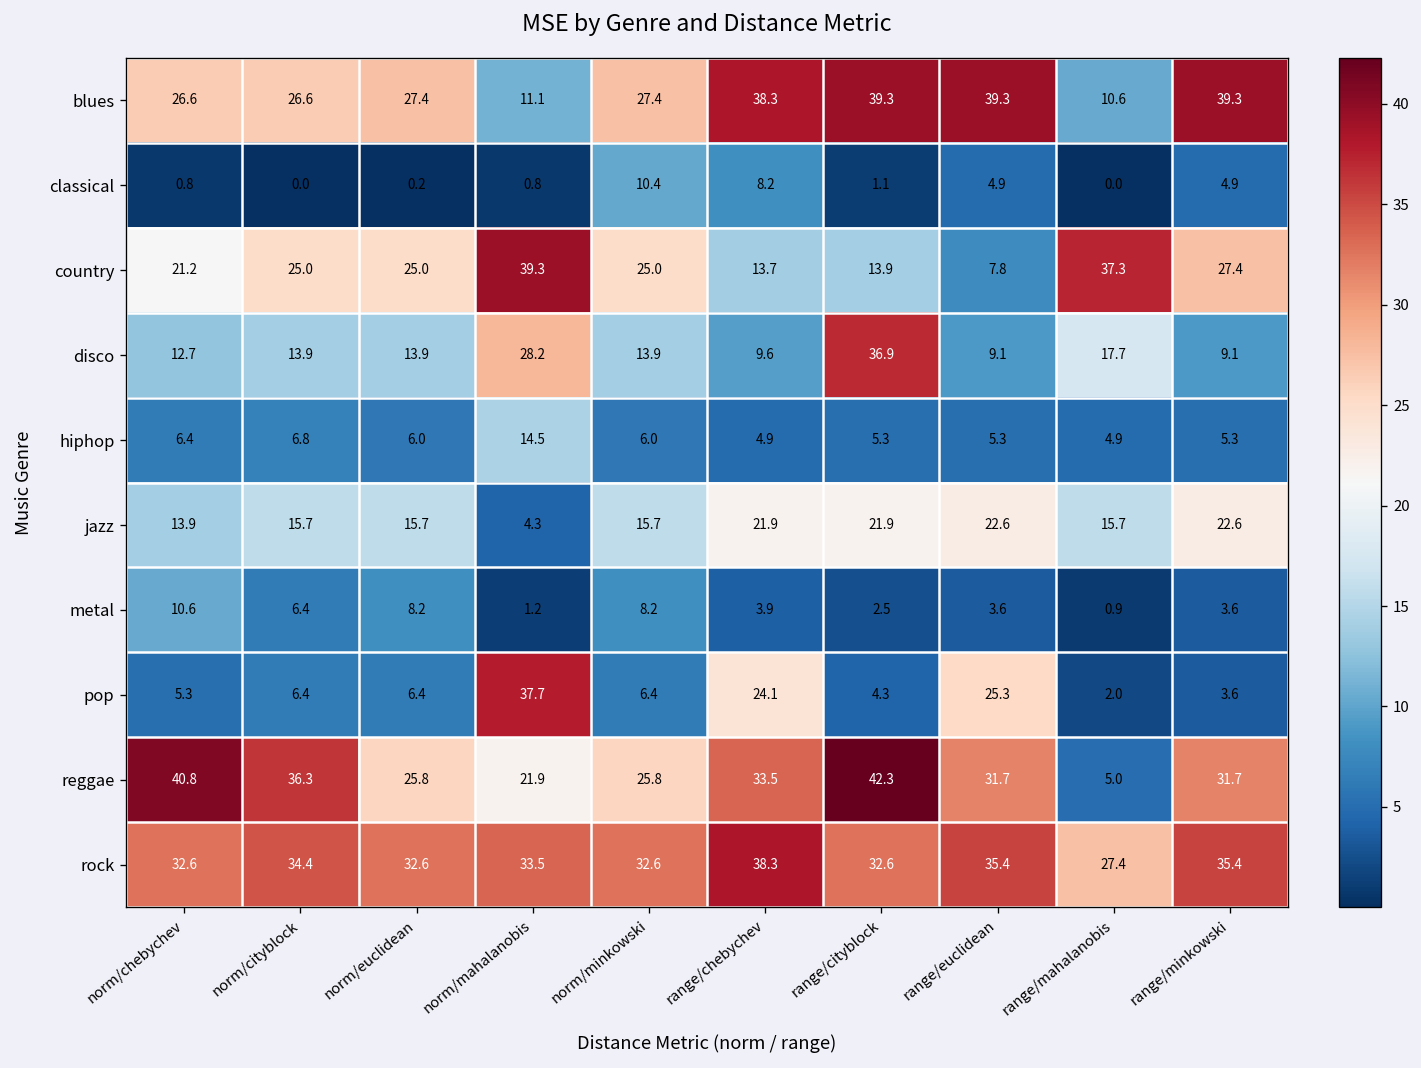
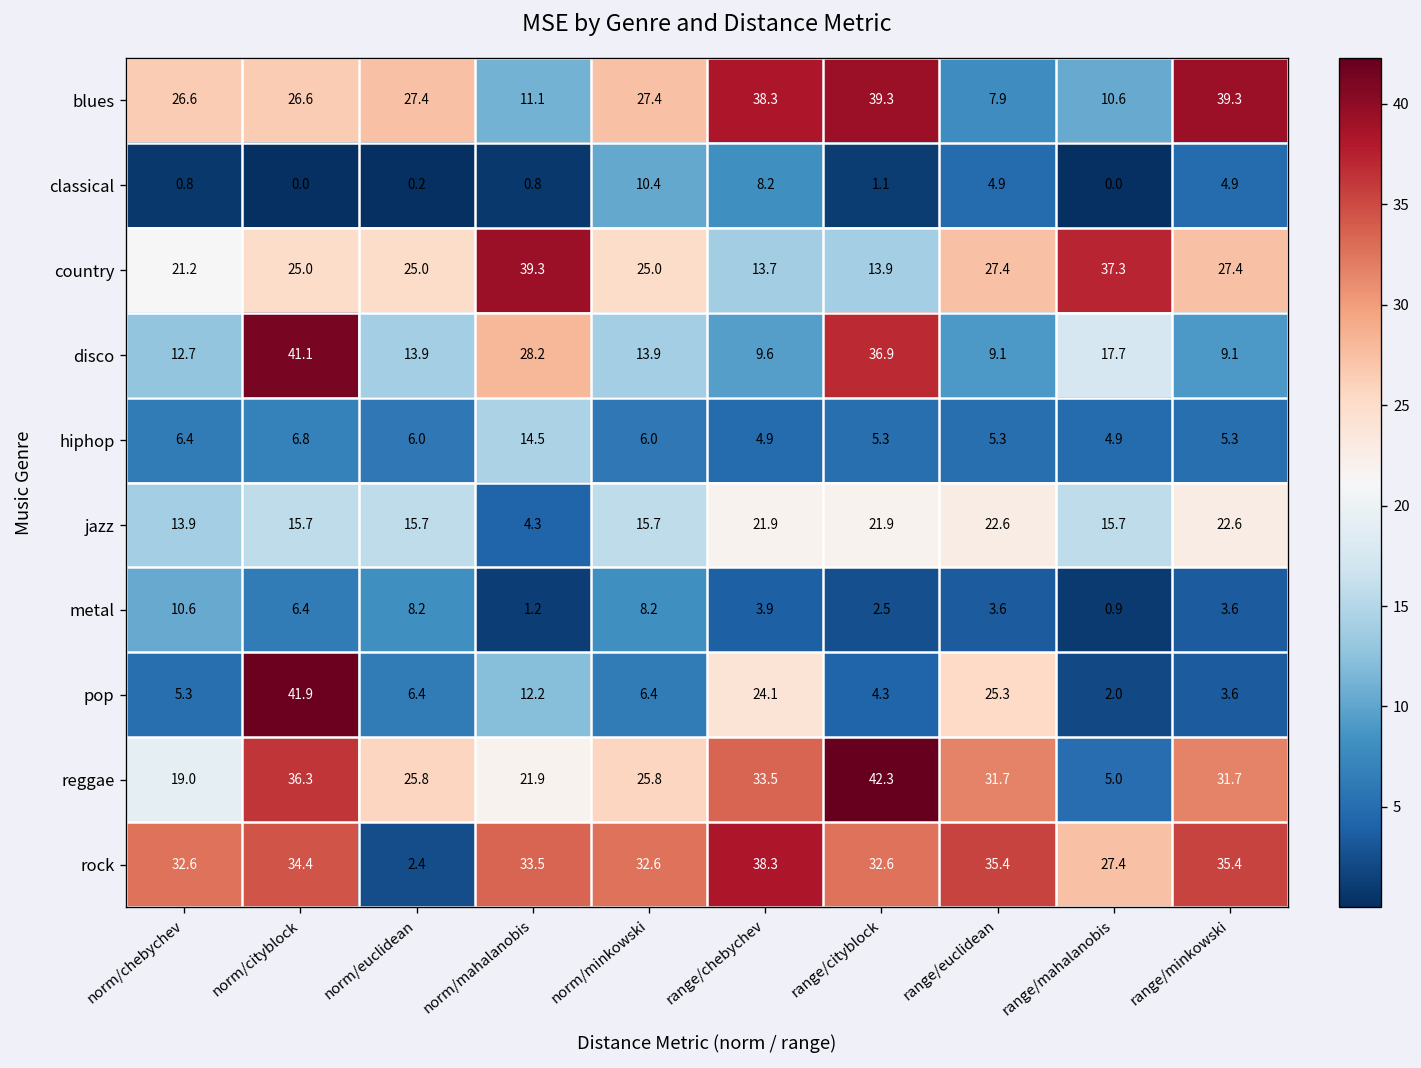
  {
    "blues": {
      "norm/chebychev": 26.6,
      "norm/cityblock": 26.6,
      "norm/euclidean": 27.4,
      "norm/mahalanobis": 11.1,
      "norm/minkowski": 27.4,
      "range/chebychev": 38.3,
      "range/cityblock": 39.3,
-     "range/euclidean": 39.3,
+     "range/euclidean": 7.9,
      "range/mahalanobis": 10.6,
      "range/minkowski": 39.3
    },
    "classical": {
      "norm/chebychev": 0.8,
      "norm/cityblock": 0.0,
      "norm/euclidean": 0.2,
      "norm/mahalanobis": 0.8,
      "norm/minkowski": 10.4,
      "range/chebychev": 8.2,
      "range/cityblock": 1.1,
      "range/euclidean": 4.9,
      "range/mahalanobis": 0.0,
      "range/minkowski": 4.9
    },
    "country": {
      "norm/chebychev": 21.2,
      "norm/cityblock": 25.0,
      "norm/euclidean": 25.0,
      "norm/mahalanobis": 39.3,
      "norm/minkowski": 25.0,
      "range/chebychev": 13.7,
      "range/cityblock": 13.9,
-     "range/euclidean": 7.8,
+     "range/euclidean": 27.4,
      "range/mahalanobis": 37.3,
      "range/minkowski": 27.4
    },
    "disco": {
      "norm/chebychev": 12.7,
-     "norm/cityblock": 13.9,
+     "norm/cityblock": 41.1,
      "norm/euclidean": 13.9,
      "norm/mahalanobis": 28.2,
      "norm/minkowski": 13.9,
      "range/chebychev": 9.6,
      "range/cityblock": 36.9,
      "range/euclidean": 9.1,
      "range/mahalanobis": 17.7,
      "range/minkowski": 9.1
    },
    "hiphop": {
      "norm/chebychev": 6.4,
      "norm/cityblock": 6.8,
      "norm/euclidean": 6.0,
      "norm/mahalanobis": 14.5,
      "norm/minkowski": 6.0,
      "range/chebychev": 4.9,
      "range/cityblock": 5.3,
      "range/euclidean": 5.3,
      "range/mahalanobis": 4.9,
      "range/minkowski": 5.3
    },
    "jazz": {
      "norm/chebychev": 13.9,
      "norm/cityblock": 15.7,
      "norm/euclidean": 15.7,
      "norm/mahalanobis": 4.3,
      "norm/minkowski": 15.7,
      "range/chebychev": 21.9,
      "range/cityblock": 21.9,
      "range/euclidean": 22.6,
      "range/mahalanobis": 15.7,
      "range/minkowski": 22.6
    },
    "metal": {
      "norm/chebychev": 10.6,
      "norm/cityblock": 6.4,
      "norm/euclidean": 8.2,
      "norm/mahalanobis": 1.2,
      "norm/minkowski": 8.2,
      "range/chebychev": 3.9,
      "range/cityblock": 2.5,
      "range/euclidean": 3.6,
      "range/mahalanobis": 0.9,
      "range/minkowski": 3.6
    },
    "pop": {
      "norm/chebychev": 5.3,
-     "norm/cityblock": 6.4,
+     "norm/cityblock": 41.9,
      "norm/euclidean": 6.4,
-     "norm/mahalanobis": 37.7,
+     "norm/mahalanobis": 12.2,
      "norm/minkowski": 6.4,
      "range/chebychev": 24.1,
      "range/cityblock": 4.3,
      "range/euclidean": 25.3,
      "range/mahalanobis": 2.0,
      "range/minkowski": 3.6
    },
    "reggae": {
-     "norm/chebychev": 40.8,
+     "norm/chebychev": 19.0,
      "norm/cityblock": 36.3,
      "norm/euclidean": 25.8,
      "norm/mahalanobis": 21.9,
      "norm/minkowski": 25.8,
      "range/chebychev": 33.5,
      "range/cityblock": 42.3,
      "range/euclidean": 31.7,
      "range/mahalanobis": 5.0,
      "range/minkowski": 31.7
    },
    "rock": {
      "norm/chebychev": 32.6,
      "norm/cityblock": 34.4,
-     "norm/euclidean": 32.6,
+     "norm/euclidean": 2.4,
      "norm/mahalanobis": 33.5,
      "norm/minkowski": 32.6,
      "range/chebychev": 38.3,
      "range/cityblock": 32.6,
      "range/euclidean": 35.4,
      "range/mahalanobis": 27.4,
      "range/minkowski": 35.4
    }
  }
